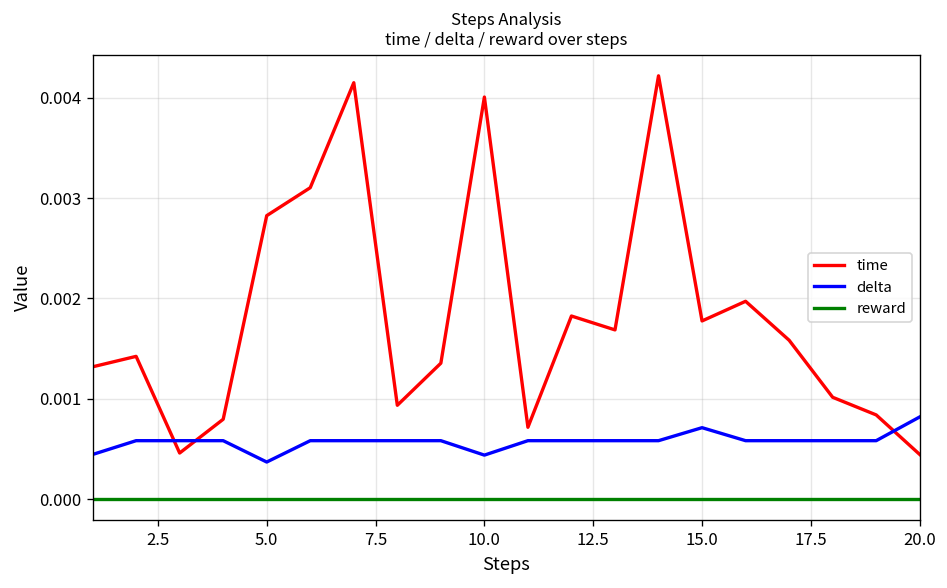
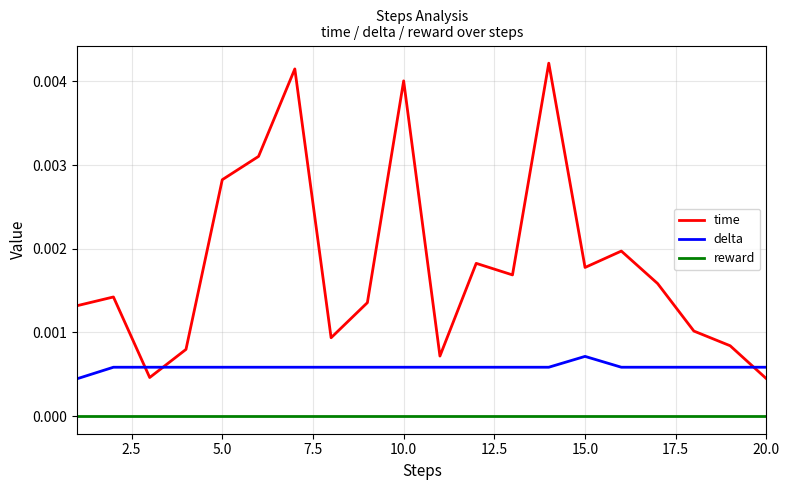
  {
    "time": {
      "5.0": 0.0028,
      "10.0": 0.0040,
      "15.0": 0.0018,
      "20.0": 0.0004
    },
    "delta": {
-     "5.0": 0.0004,
-     "10.0": 0.0004,
+     "5.0": 0.0006,
+     "10.0": 0.0006,
      "15.0": 0.0007,
-     "20.0": 0.0008
+     "20.0": 0.0006
    },
    "reward": {
      "5.0": 0.0000,
      "10.0": 0.0000,
      "15.0": 0.0000,
      "20.0": 0.0000
    }
  }
